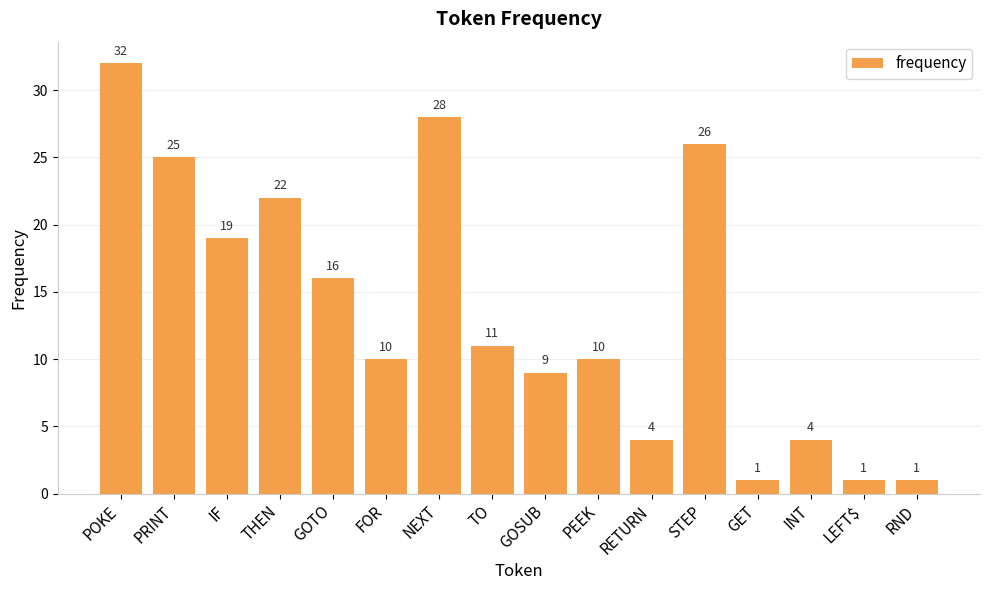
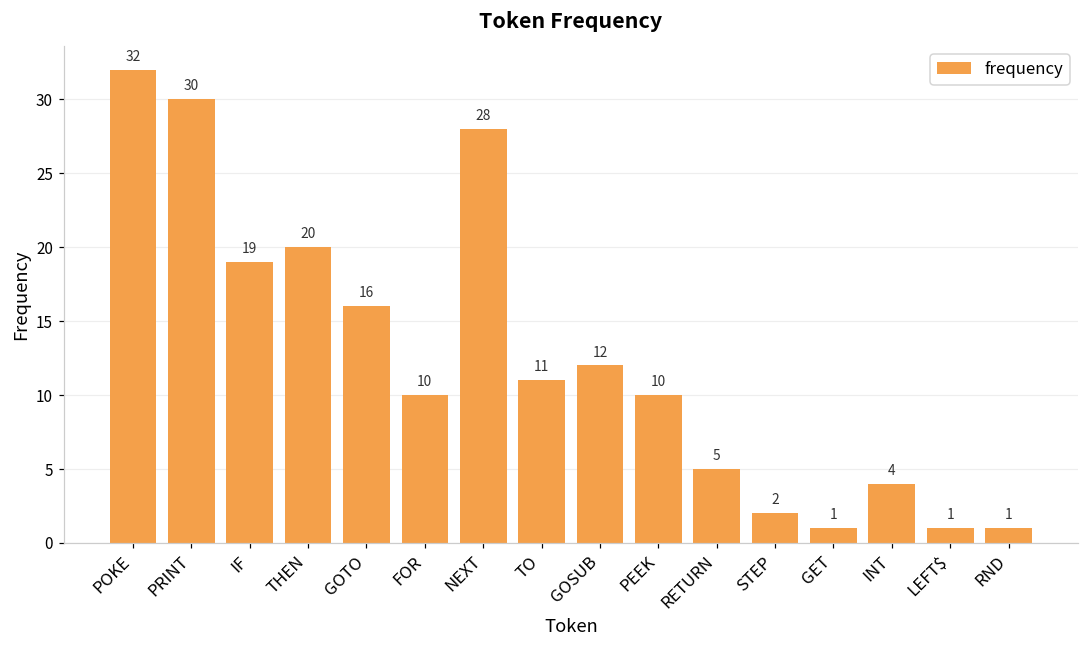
  {
    "POKE": 32,
-   "PRINT": 25,
+   "PRINT": 30,
    "IF": 19,
-   "THEN": 22,
+   "THEN": 20,
    "GOTO": 16,
    "FOR": 10,
    "NEXT": 28,
    "TO": 11,
-   "GOSUB": 9,
+   "GOSUB": 12,
    "PEEK": 10,
-   "RETURN": 4,
-   "STEP": 26,
+   "RETURN": 5,
+   "STEP": 2,
    "GET": 1,
    "INT": 4,
    "LEFT$": 1,
    "RND": 1
  }
